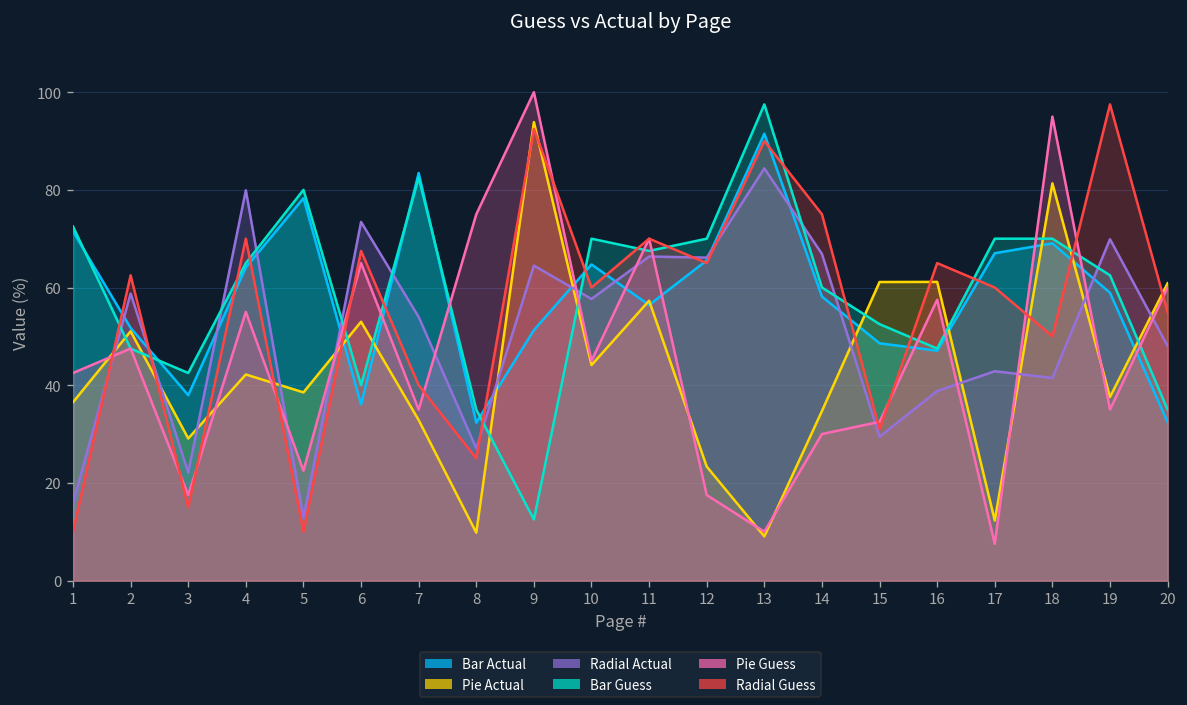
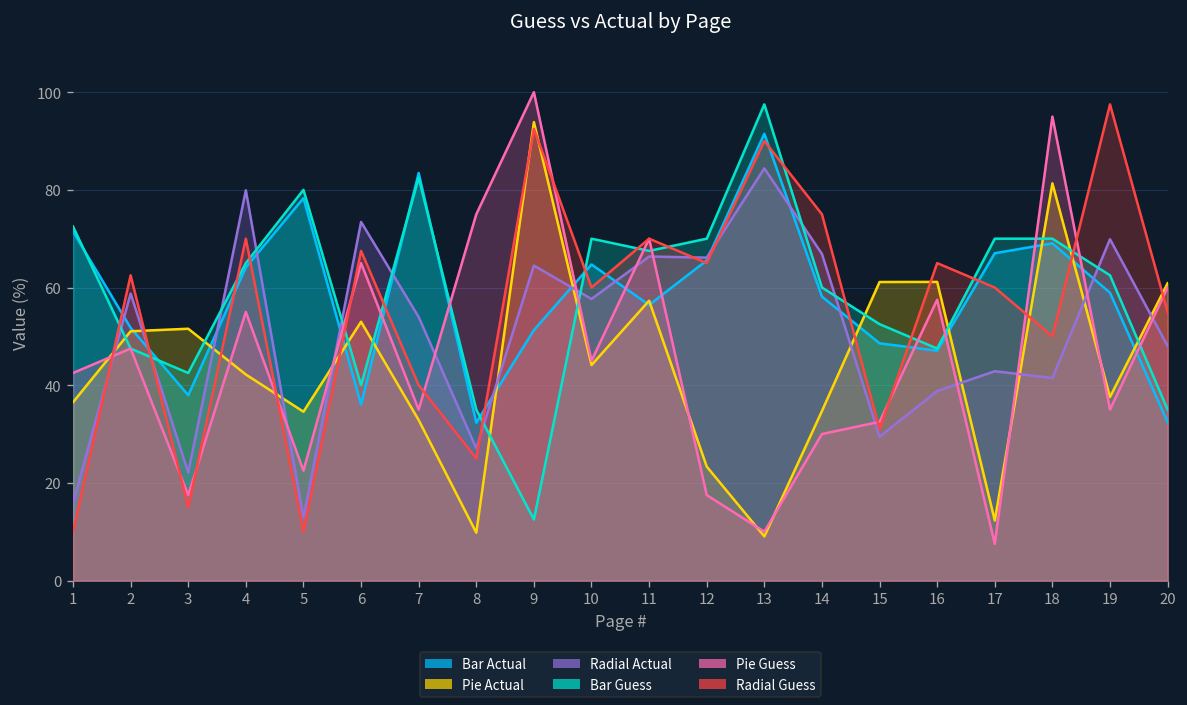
  {
    "Pie Actual": {
      "1": 37,
      "2": 51,
-     "3": 29,
+     "3": 52,
      "4": 42,
-     "5": 39,
+     "5": 35,
      "6": 53,
      "7": 33,
      "8": 10,
      "9": 94,
      "10": 44,
      "11": 57,
      "12": 23,
      "13": 9,
      "14": 35,
      "15": 61,
      "16": 61,
      "17": 12,
      "18": 81,
      "19": 38,
      "20": 61
    }
  }
